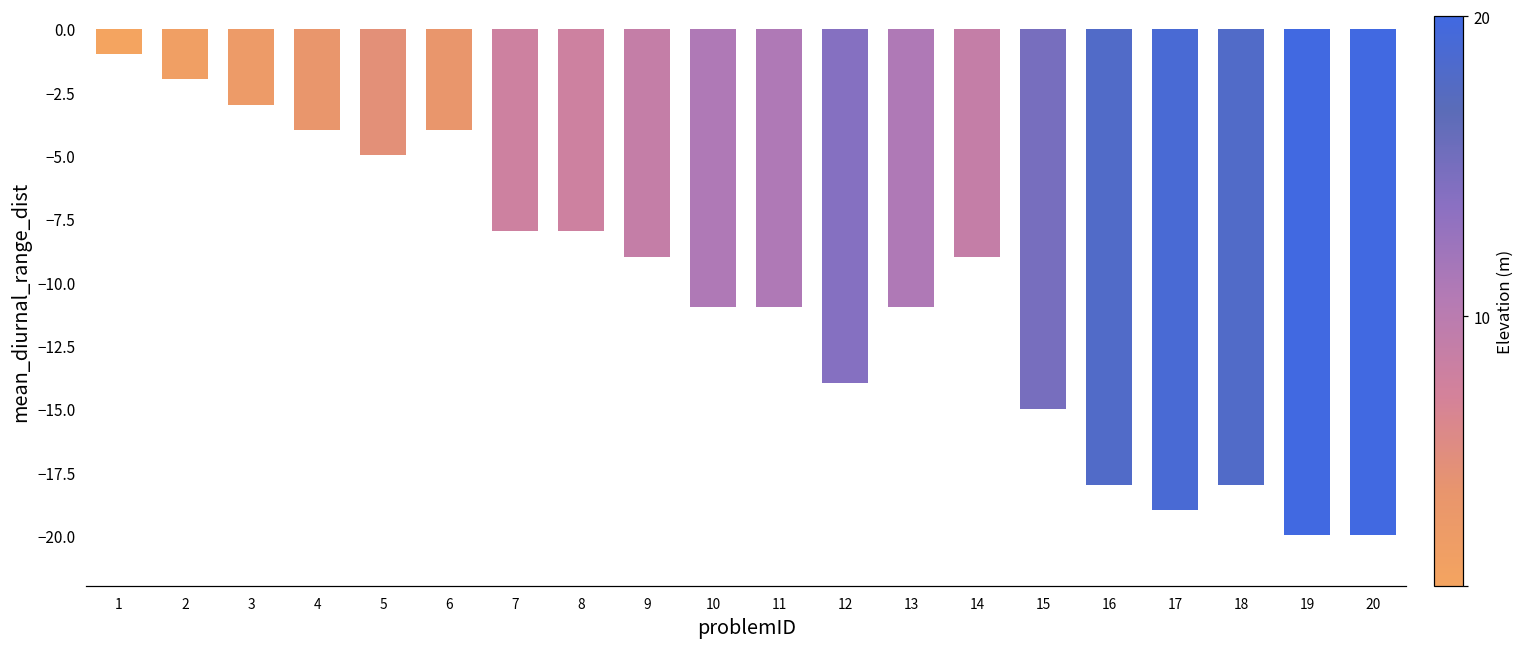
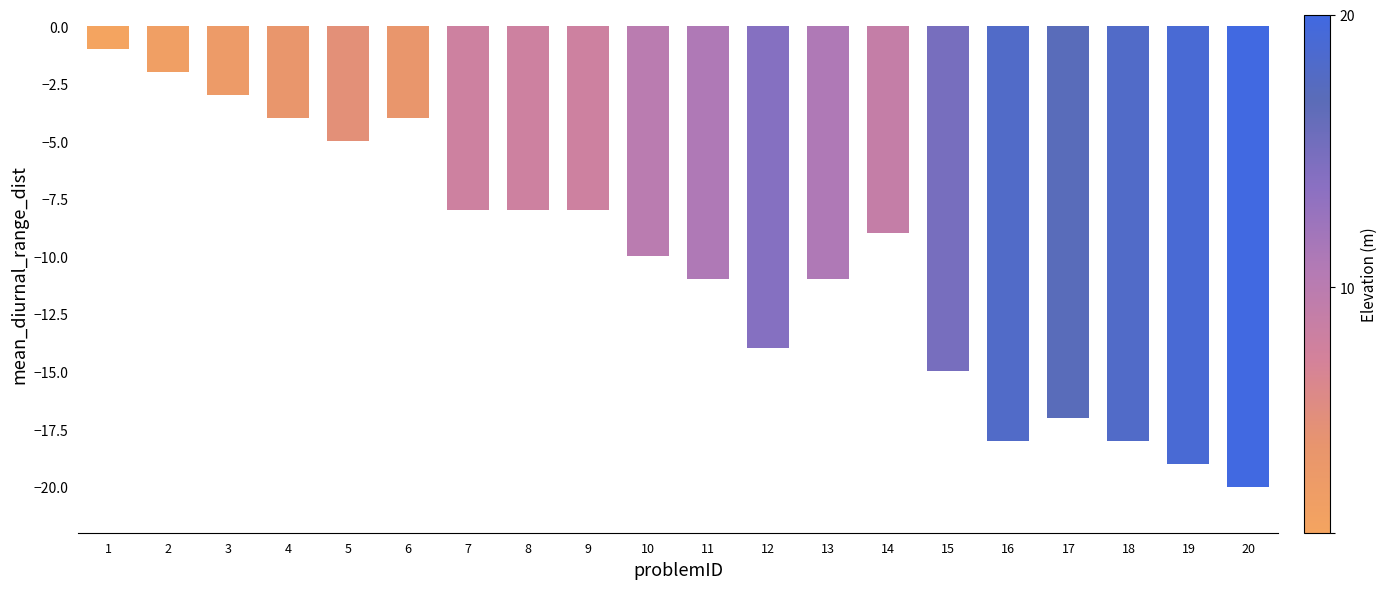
  {
    "1": -1.0,
    "2": -2.0,
    "3": -3.0,
    "4": -4.0,
    "5": -5.0,
    "6": -4.0,
    "7": -8.0,
    "8": -8.0,
-   "9": -9.0,
-   "10": -11.0,
+   "9": -8.0,
+   "10": -10.0,
    "11": -11.0,
    "12": -14.0,
    "13": -11.0,
    "14": -9.0,
    "15": -15.0,
    "16": -18.0,
-   "17": -19.0,
+   "17": -17.0,
    "18": -18.0,
-   "19": -20.0,
+   "19": -19.0,
    "20": -20.0
  }
